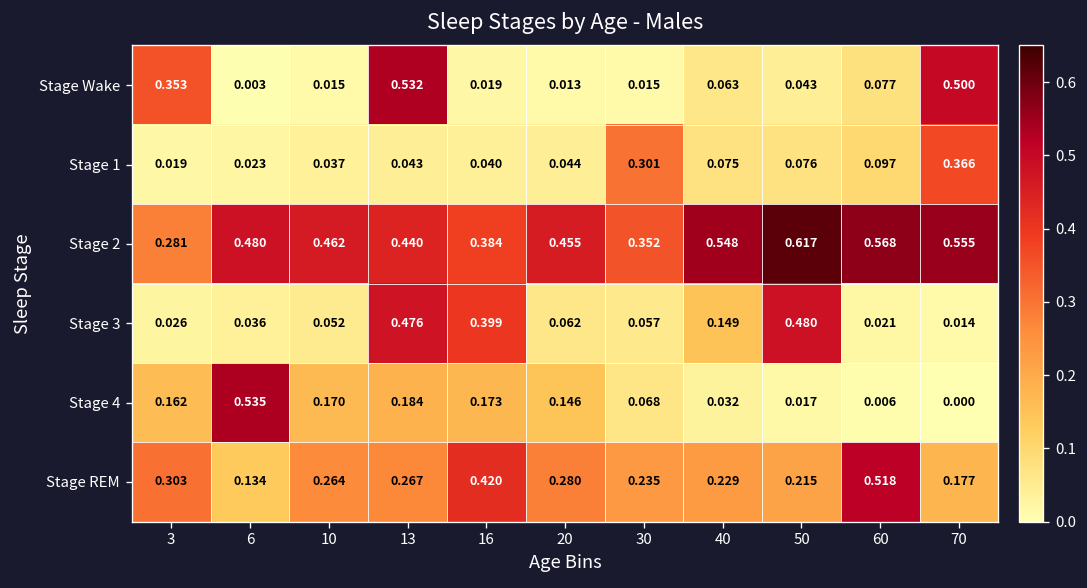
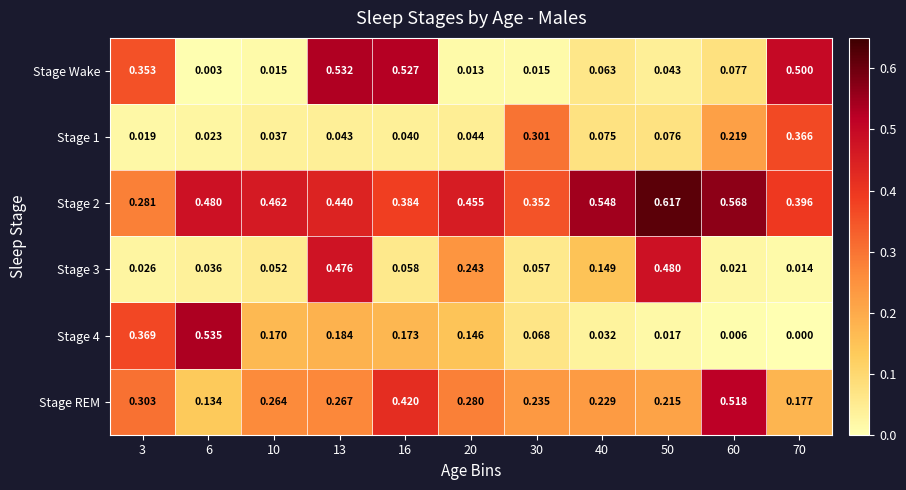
  {
    "Stage Wake": {
      "3": 0.353,
      "6": 0.003,
      "10": 0.015,
      "13": 0.532,
-     "16": 0.019,
+     "16": 0.527,
      "20": 0.013,
      "30": 0.015,
      "40": 0.063,
      "50": 0.043,
      "60": 0.077,
      "70": 0.500
    },
    "Stage 1": {
      "3": 0.019,
      "6": 0.023,
      "10": 0.037,
      "13": 0.043,
      "16": 0.040,
      "20": 0.044,
      "30": 0.301,
      "40": 0.075,
      "50": 0.076,
-     "60": 0.097,
+     "60": 0.219,
      "70": 0.366
    },
    "Stage 2": {
      "3": 0.281,
      "6": 0.480,
      "10": 0.462,
      "13": 0.440,
      "16": 0.384,
      "20": 0.455,
      "30": 0.352,
      "40": 0.548,
      "50": 0.617,
      "60": 0.568,
-     "70": 0.555
+     "70": 0.396
    },
    "Stage 3": {
      "3": 0.026,
      "6": 0.036,
      "10": 0.052,
      "13": 0.476,
-     "16": 0.399,
-     "20": 0.062,
+     "16": 0.058,
+     "20": 0.243,
      "30": 0.057,
      "40": 0.149,
      "50": 0.480,
      "60": 0.021,
      "70": 0.014
    },
    "Stage 4": {
-     "3": 0.162,
+     "3": 0.369,
      "6": 0.535,
      "10": 0.170,
      "13": 0.184,
      "16": 0.173,
      "20": 0.146,
      "30": 0.068,
      "40": 0.032,
      "50": 0.017,
      "60": 0.006,
      "70": 0.000
    },
    "Stage REM": {
      "3": 0.303,
      "6": 0.134,
      "10": 0.264,
      "13": 0.267,
      "16": 0.420,
      "20": 0.280,
      "30": 0.235,
      "40": 0.229,
      "50": 0.215,
      "60": 0.518,
      "70": 0.177
    }
  }
